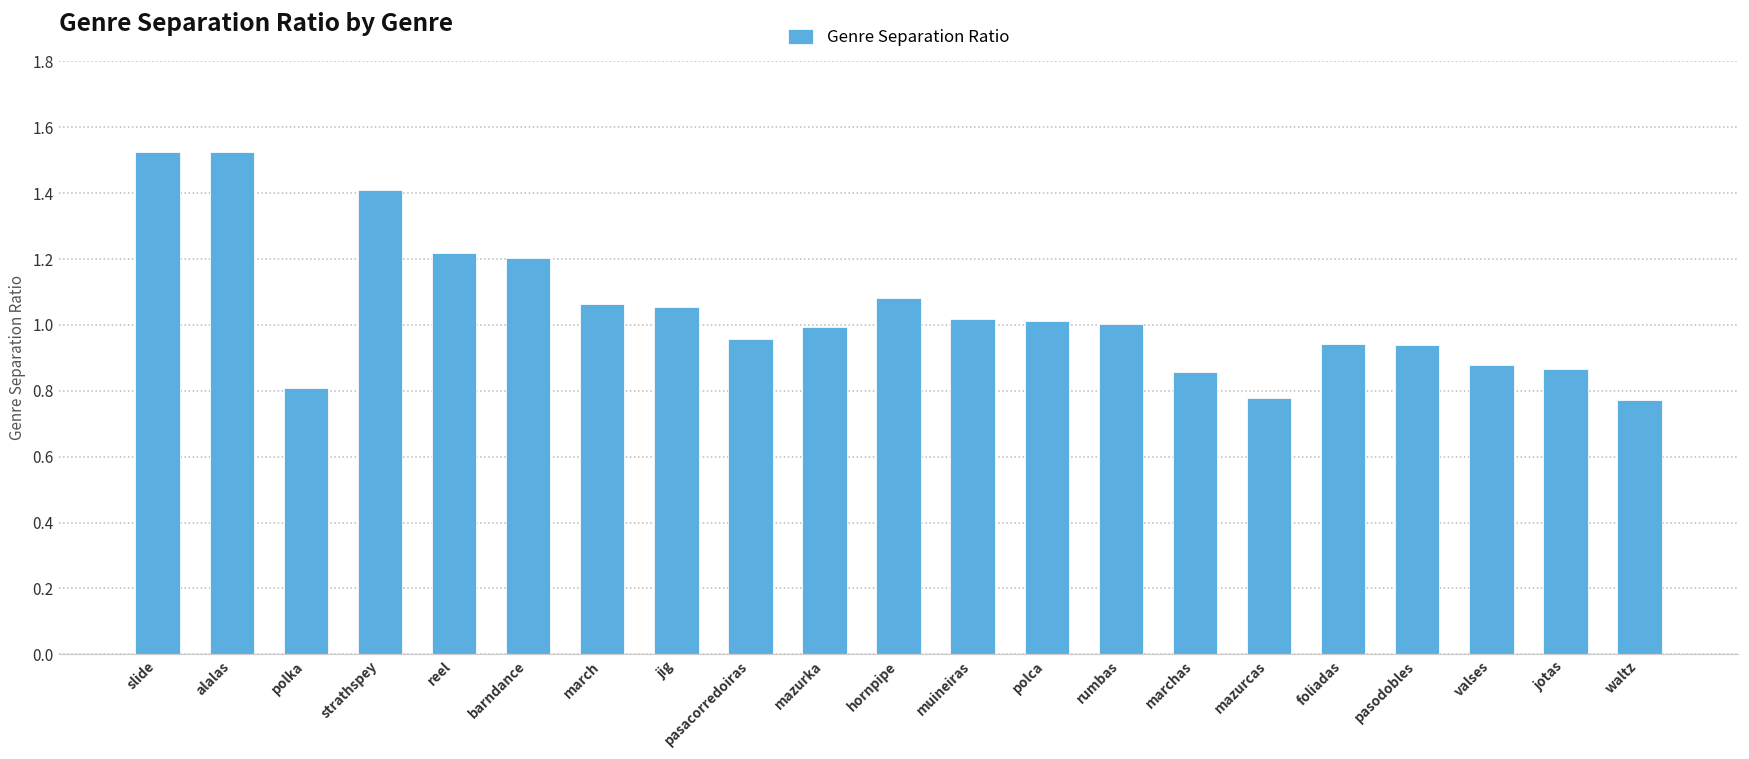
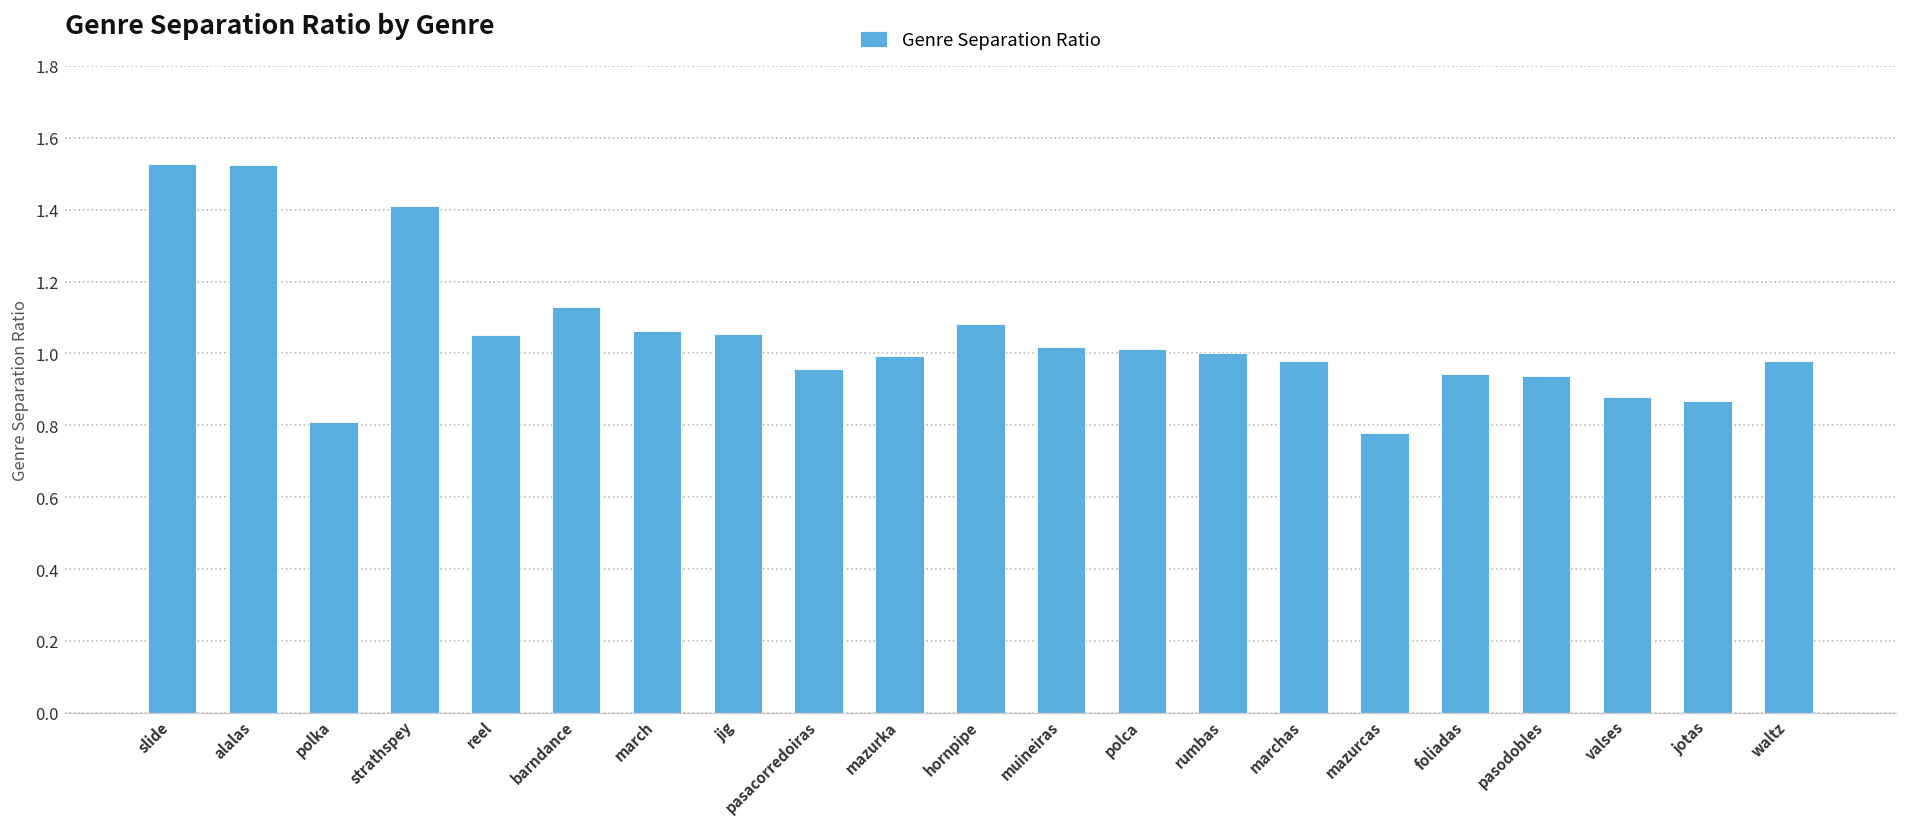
  {
    "slide": 1.53,
    "alalas": 1.52,
    "polka": 0.81,
    "strathspey": 1.41,
-   "reel": 1.22,
-   "barndance": 1.20,
+   "reel": 1.05,
+   "barndance": 1.13,
    "march": 1.06,
    "jig": 1.05,
    "pasacorredoiras": 0.96,
    "mazurka": 0.99,
    "hornpipe": 1.08,
    "muineiras": 1.02,
    "polca": 1.01,
    "rumbas": 1.00,
-   "marchas": 0.86,
+   "marchas": 0.98,
    "mazurcas": 0.78,
    "foliadas": 0.94,
    "pasodobles": 0.94,
    "valses": 0.88,
    "jotas": 0.87,
-   "waltz": 0.77
+   "waltz": 0.98
  }
